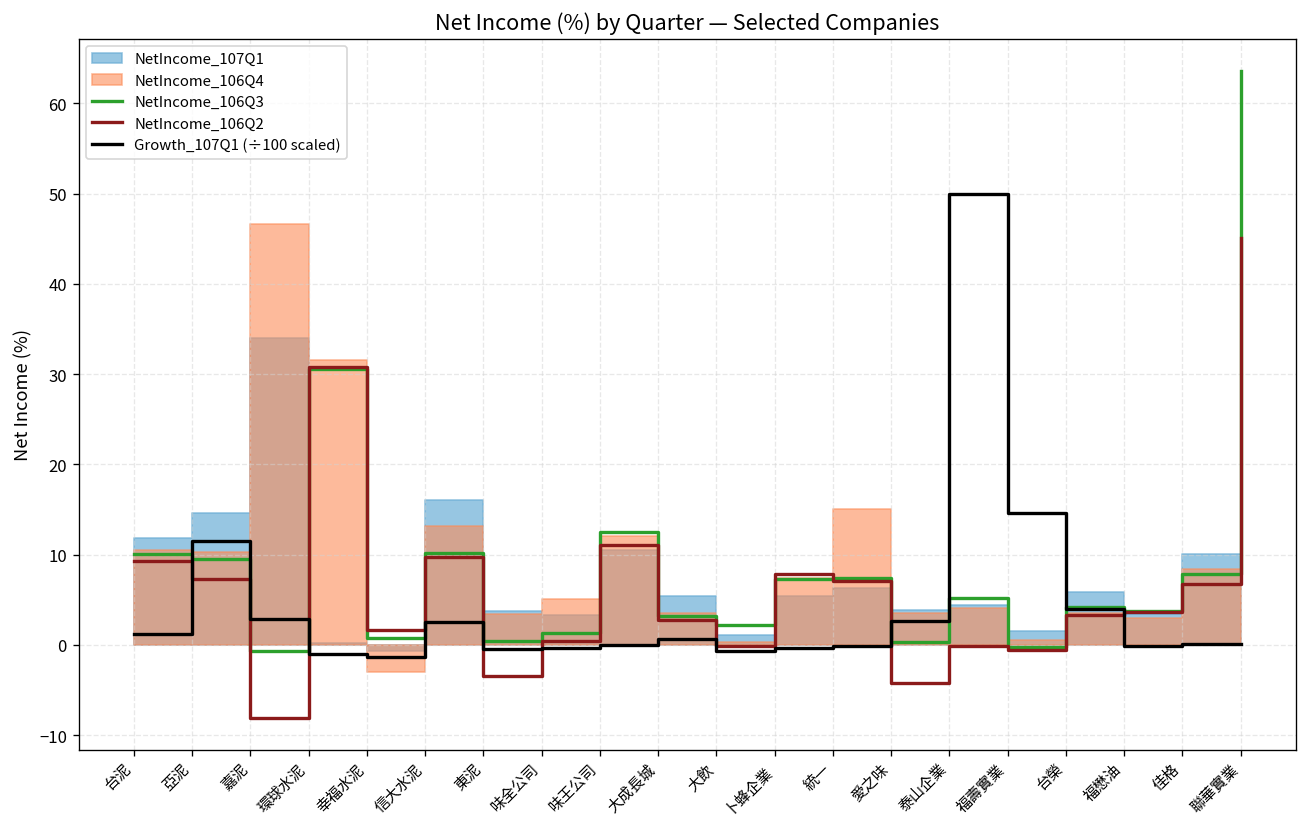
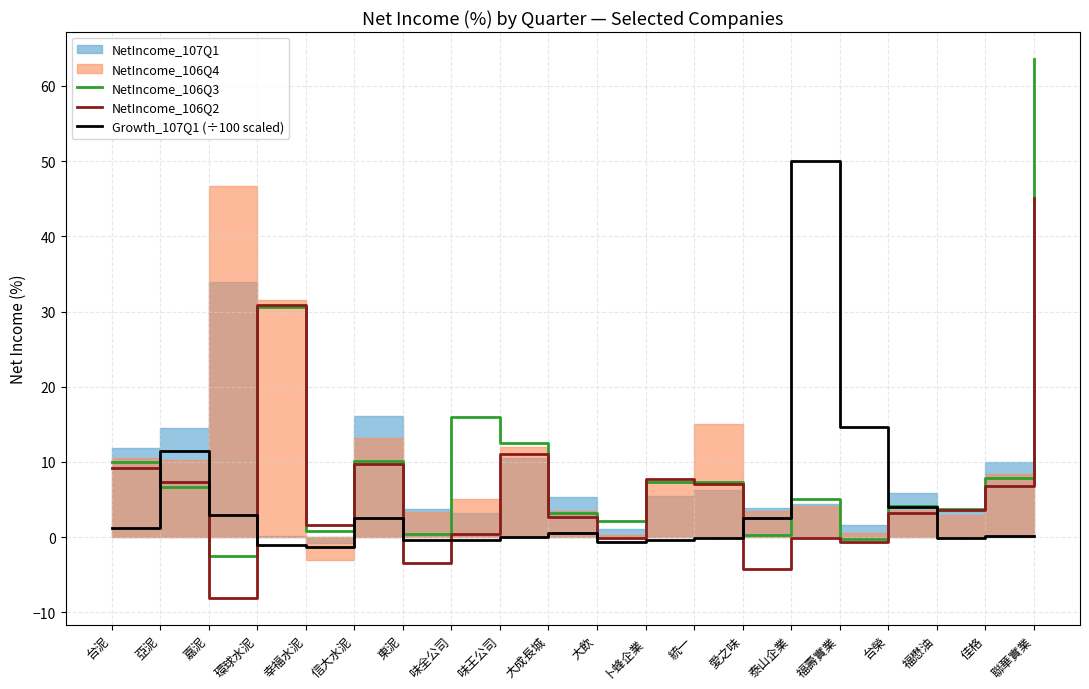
  {
    "NetIncome_106Q3": {
      "台泥": 10,
-     "亞泥": 10,
-     "嘉泥": -1,
+     "亞泥": 7,
+     "嘉泥": -2,
      "幸福水泥": 1,
      "信大水泥": 10,
      "東泥": 0,
-     "味全公司": 1,
+     "味全公司": 16,
      "味王公司": 12,
      "大成長城": 3,
      "大飲": 2,
      "愛之味": 0,
      "泰山企業": 5,
      "福壽實業": 0,
      "佳格": 8,
      "聯華實業": 64
    },
    "NetIncome_106Q2": {
      "台泥": 9,
      "亞泥": 7,
      "嘉泥": -8,
      "幸福水泥": 2,
      "信大水泥": 10,
      "東泥": -3,
      "味全公司": 0,
      "味王公司": 11,
      "大成長城": 3,
      "大飲": 0,
      "卜蜂企業": 8,
      "愛之味": -4,
      "泰山企業": 0,
      "福壽實業": -1,
      "佳格": 7,
      "聯華實業": 45
    },
    "Growth_107Q1 (÷100 scaled)": {
      "台泥": 1,
      "亞泥": 11,
      "嘉泥": 3,
      "環球水泥": -1,
      "幸福水泥": -1,
      "信大水泥": 3,
      "東泥": 0,
      "味全公司": 0,
      "味王公司": 0,
      "大成長城": 1,
      "大飲": -1,
      "卜蜂企業": 0,
      "統一": 0,
      "愛之味": 3,
      "泰山企業": 50,
      "福壽實業": 15,
      "福懋油": 0,
      "佳格": 0,
      "聯華實業": 0
    }
  }
